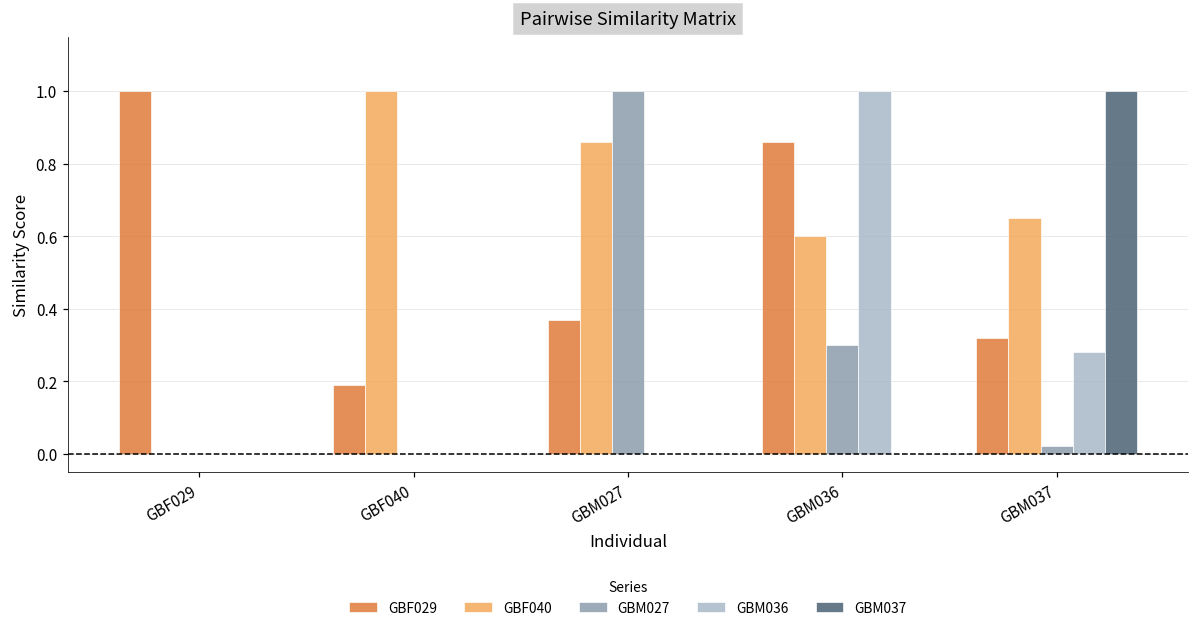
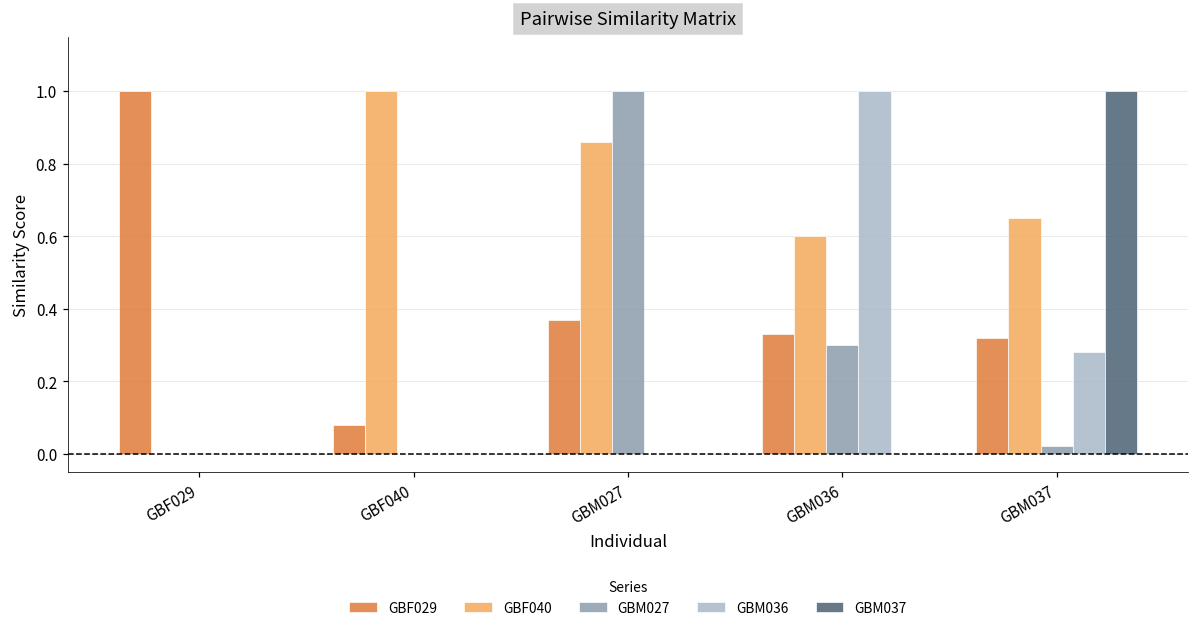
  {
    "GBF029": {
      "GBF029": 1.00,
-     "GBF040": 0.19,
+     "GBF040": 0.08,
      "GBM027": 0.37,
-     "GBM036": 0.86,
+     "GBM036": 0.33,
      "GBM037": 0.32
    },
    "GBF040": {
      "GBF029": 0.00,
      "GBF040": 1.00,
      "GBM027": 0.86,
      "GBM036": 0.60,
      "GBM037": 0.65
    },
    "GBM037": {
      "GBF029": 0.00,
      "GBF040": 0.00,
      "GBM027": 0.00,
      "GBM036": 0.00,
      "GBM037": 1.00
    }
  }
